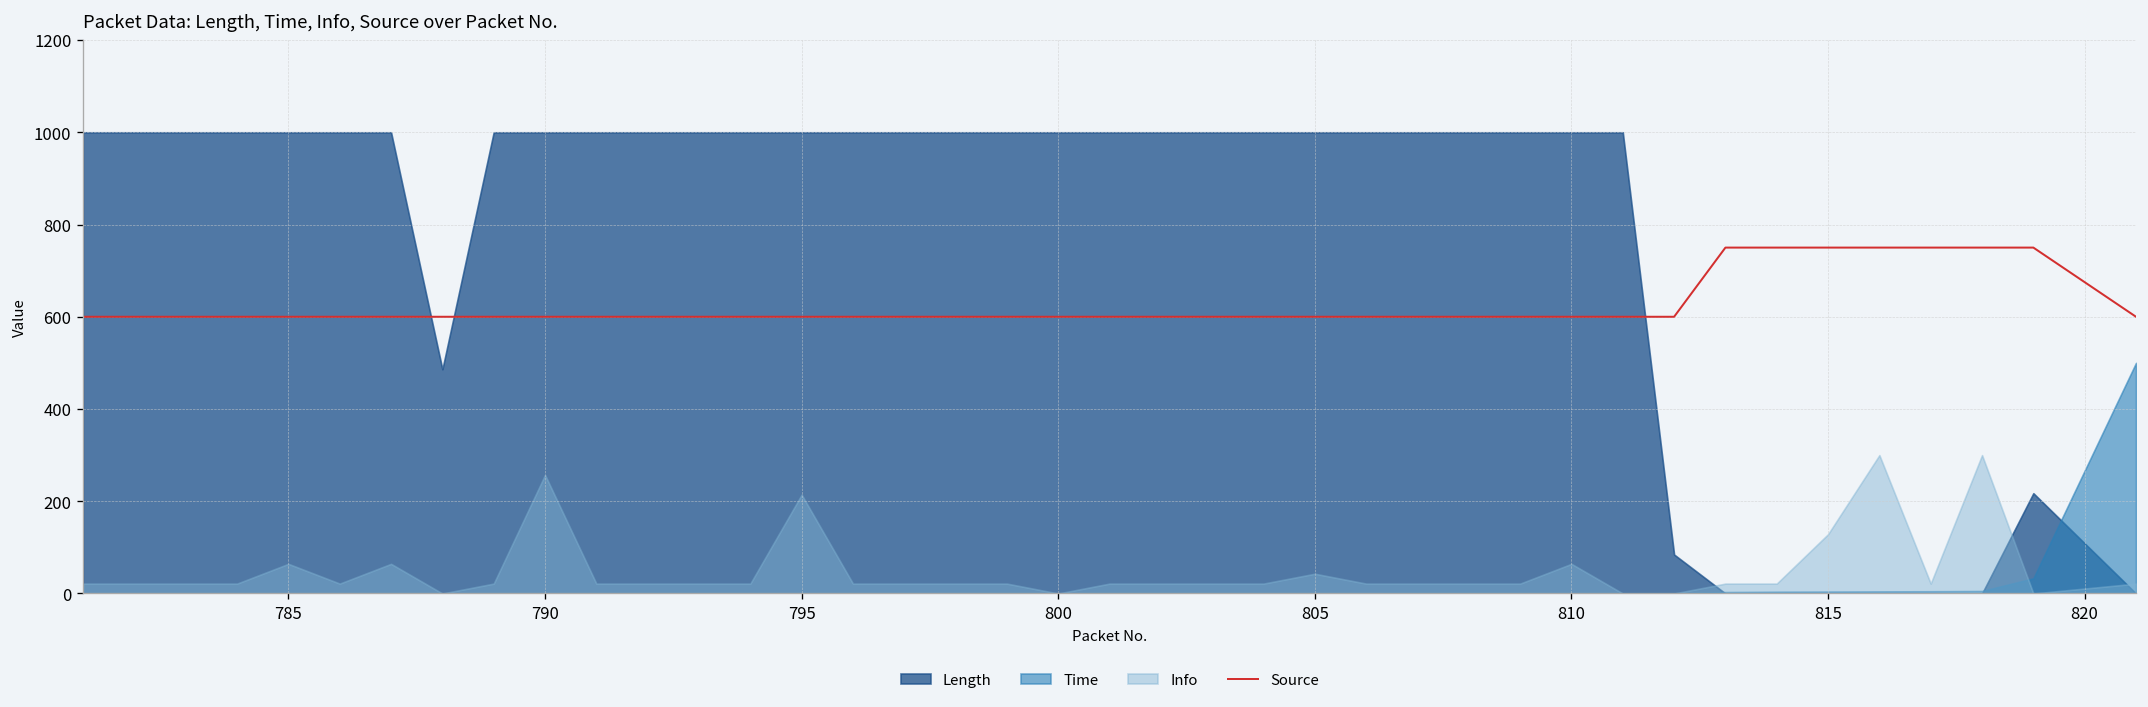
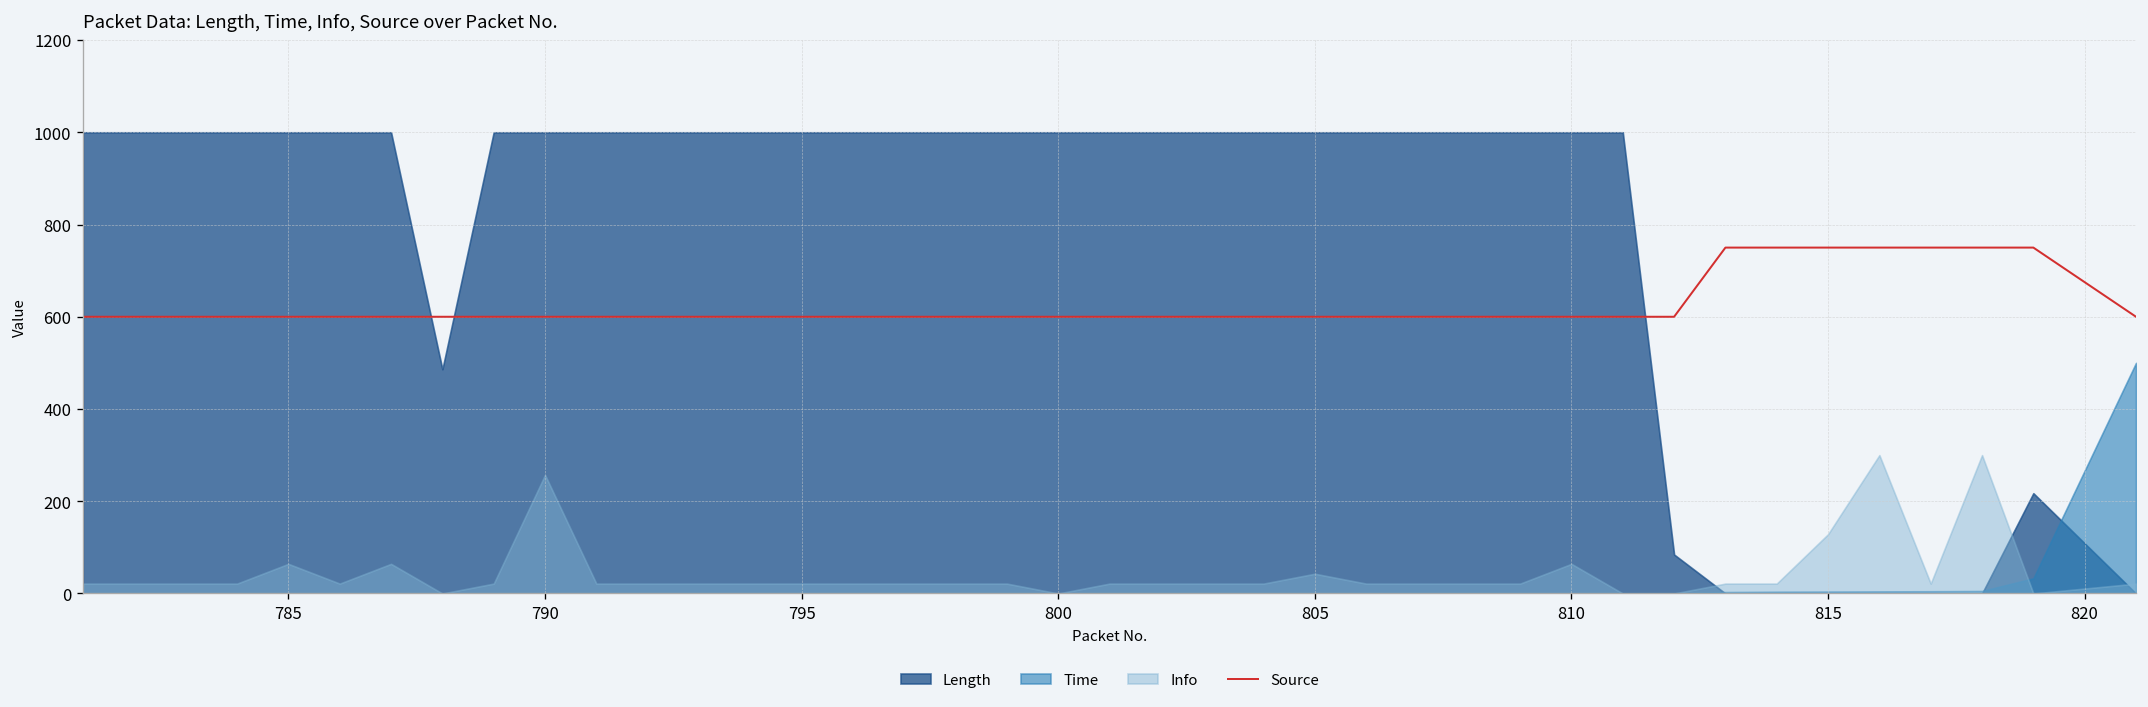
  {
    "Source": {
      "785": 600,
      "790": 600,
      "795": 600,
      "800": 600,
      "805": 600,
      "810": 600,
      "815": 750
    },
    "Length": {
      "785": 1000,
      "790": 1000,
      "795": 1000,
      "800": 1000,
      "805": 1000,
      "810": 1000
    },
    "Info": {
      "785": 60,
      "790": 260,
-     "795": 210,
+     "795": 20,
      "805": 40,
      "810": 60,
      "815": 130
    }
  }
